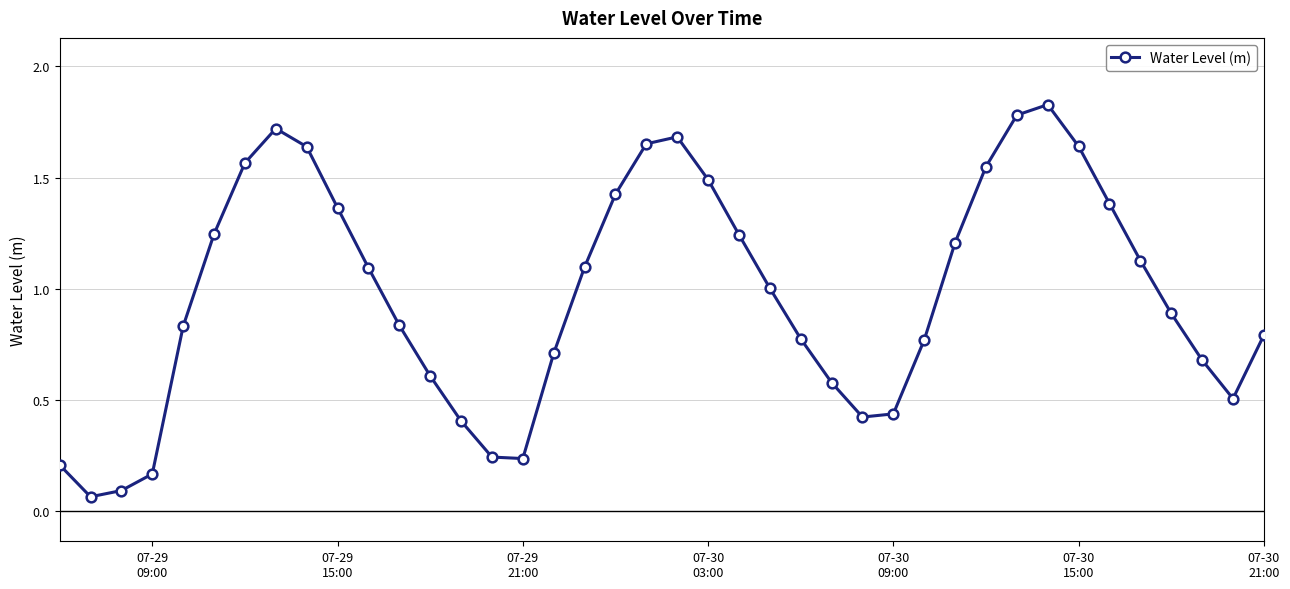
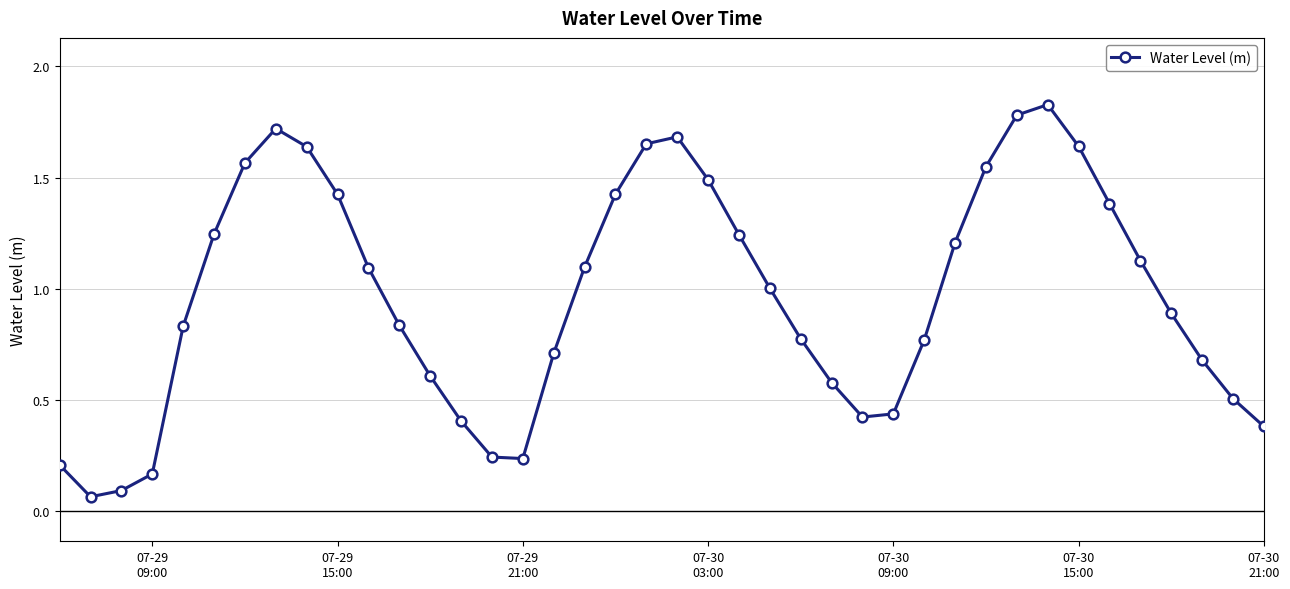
  {
    "07-29 09:00": 0.17,
-   "07-29 15:00": 1.36,
+   "07-29 15:00": 1.42,
    "07-29 21:00": 0.24,
    "07-30 03:00": 1.49,
    "07-30 09:00": 0.44,
    "07-30 15:00": 1.64,
-   "07-30 21:00": 0.79
+   "07-30 21:00": 0.38
  }
